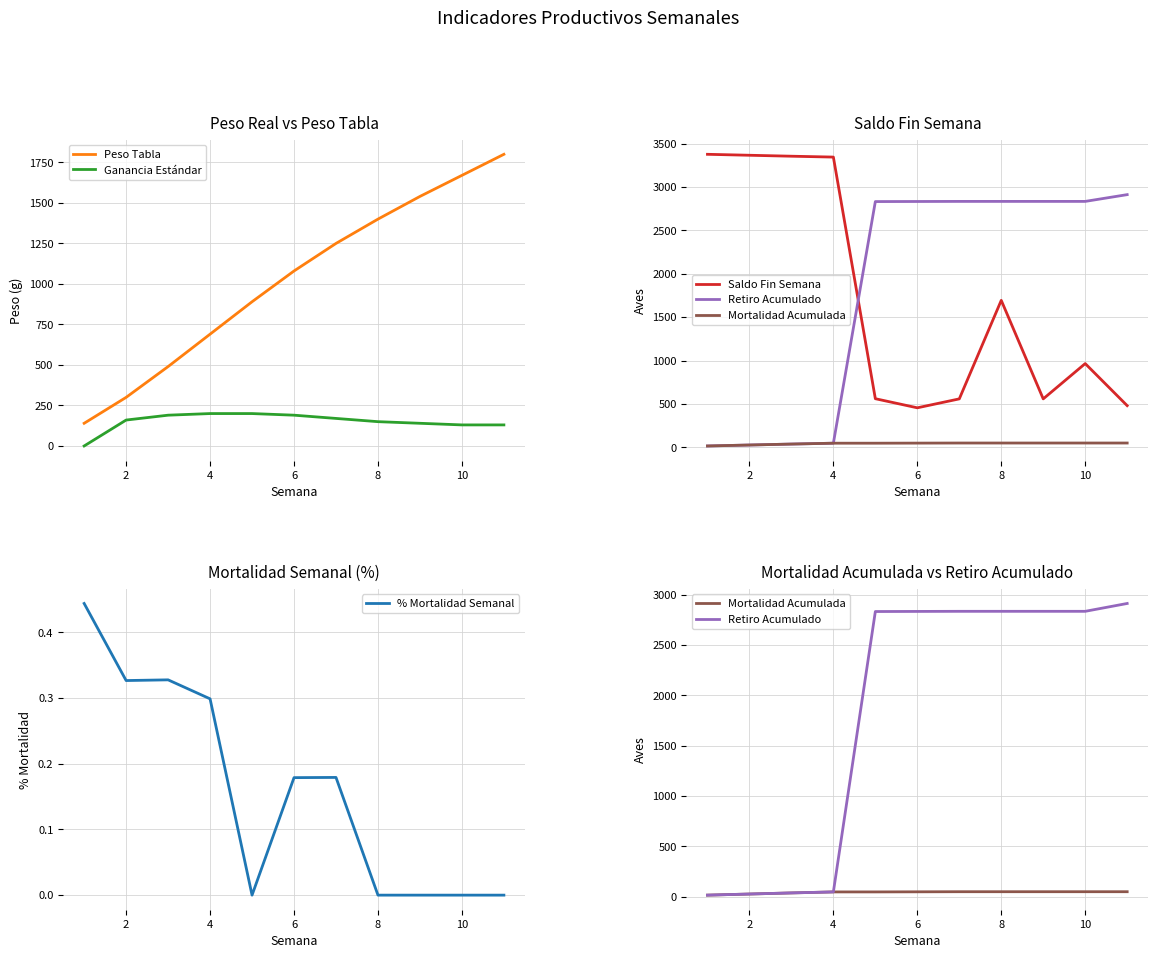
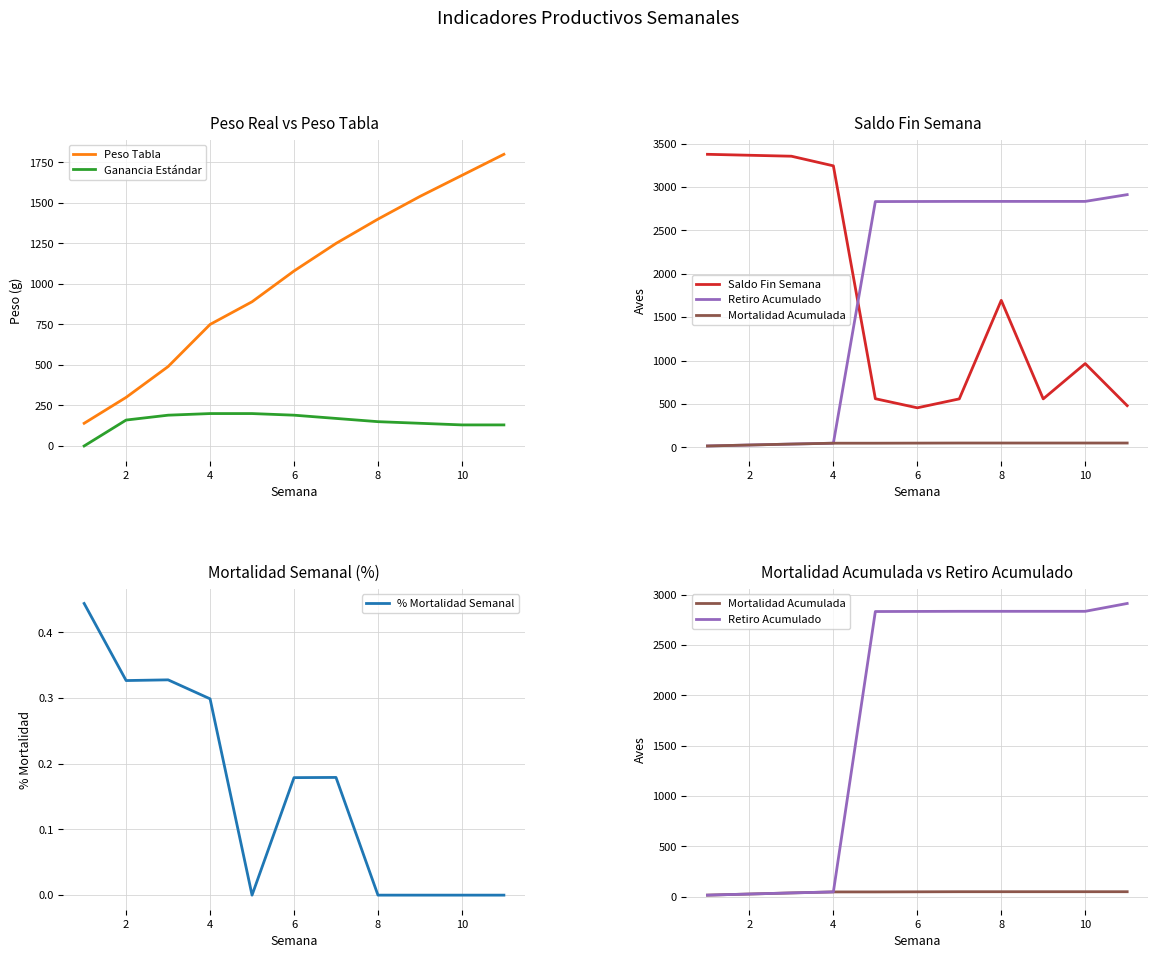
  {
    "Peso Real vs Peso Tabla": {
      "Peso Tabla": {
        "2": 300,
-       "4": 690,
+       "4": 750,
        "6": 1080,
        "8": 1400,
        "10": 1670
      },
      "Ganancia Estándar": {
        "2": 160,
        "4": 200,
        "6": 190,
        "8": 150,
        "10": 130
      }
    },
    "Saldo Fin Semana": {
      "Saldo Fin Semana": {
        "2": 3400,
-       "4": 3300,
+       "4": 3200,
        "6": 500,
        "8": 1700,
        "10": 1000
      },
      "Retiro Acumulado": {
        "6": 2800,
        "8": 2800,
        "10": 2800
      },
      "Mortalidad Acumulada": {
        "6": 0,
        "8": 0,
        "10": 0
      }
    },
    "Mortalidad Semanal (%)": {
      "2": 0.33,
      "4": 0.30,
      "6": 0.18,
      "8": 0.00,
      "10": 0.00
    },
    "Mortalidad Acumulada vs Retiro Acumulado": {
      "Mortalidad Acumulada": {
        "6": 50,
        "8": 50,
        "10": 50
      },
      "Retiro Acumulado": {
        "6": 2830,
        "8": 2840,
        "10": 2840
      }
    }
  }
